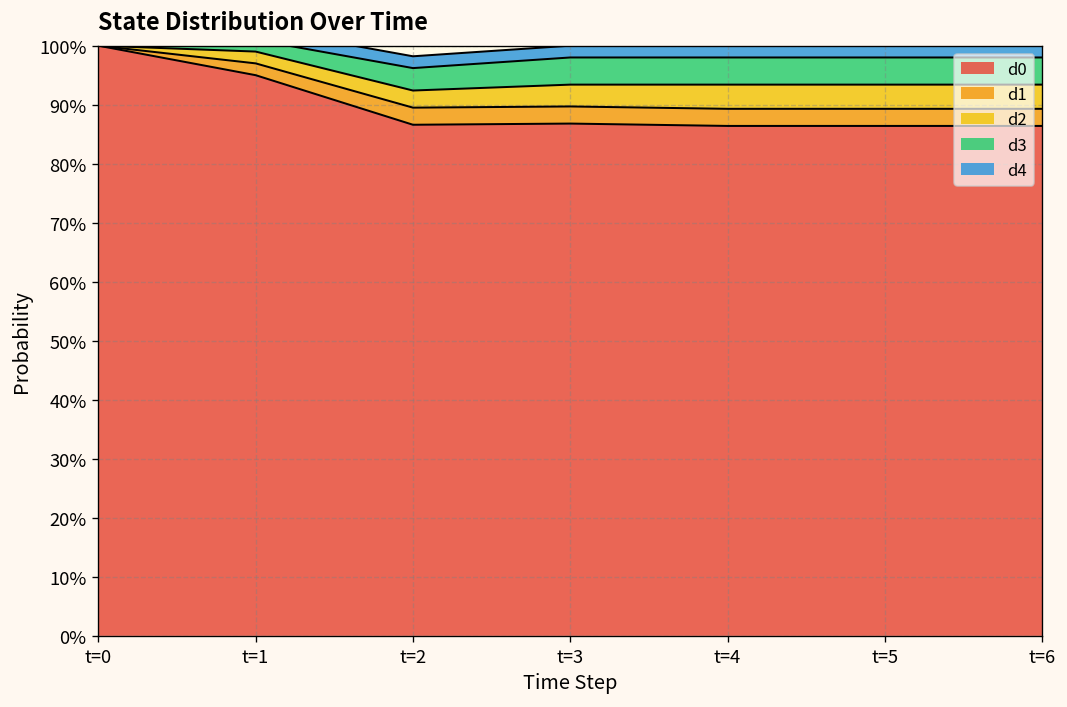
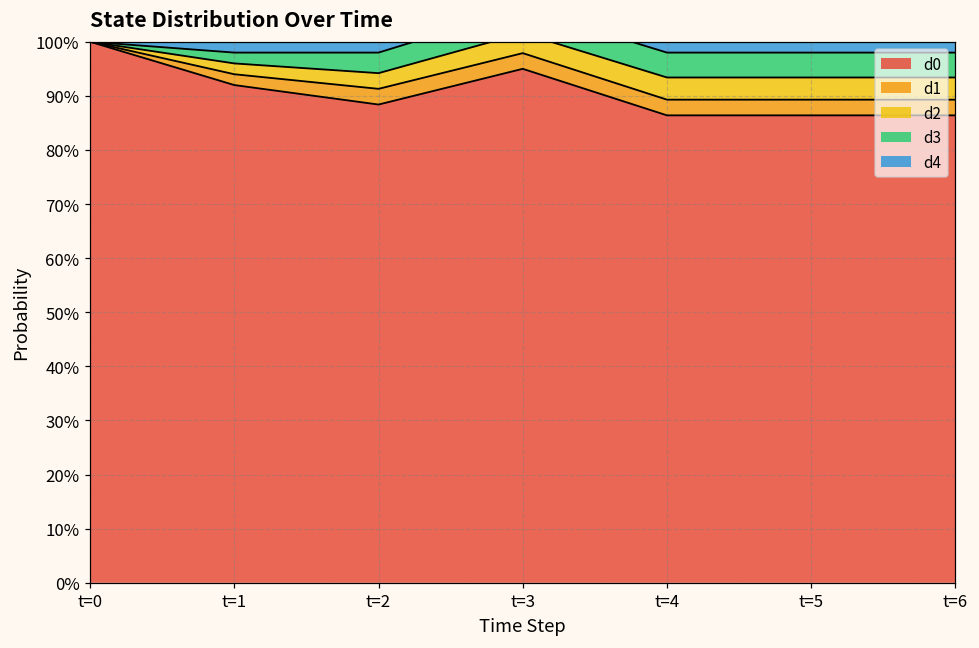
  {
    "d0": {
-     "t=1": "95%",
-     "t=2": "87%",
-     "t=3": "87%",
+     "t=1": "92%",
+     "t=2": "88%",
+     "t=3": "95%",
      "t=4": "86%",
      "t=5": "86%",
      "t=6": "86%"
    },
    "d3": {
      "t=2": "4%",
      "t=4": "5%",
      "t=5": "5%",
      "t=6": "5%"
    },
    "d4": {
      "t=2": "2%",
      "t=4": "2%",
      "t=5": "2%",
      "t=6": "2%"
    }
  }
